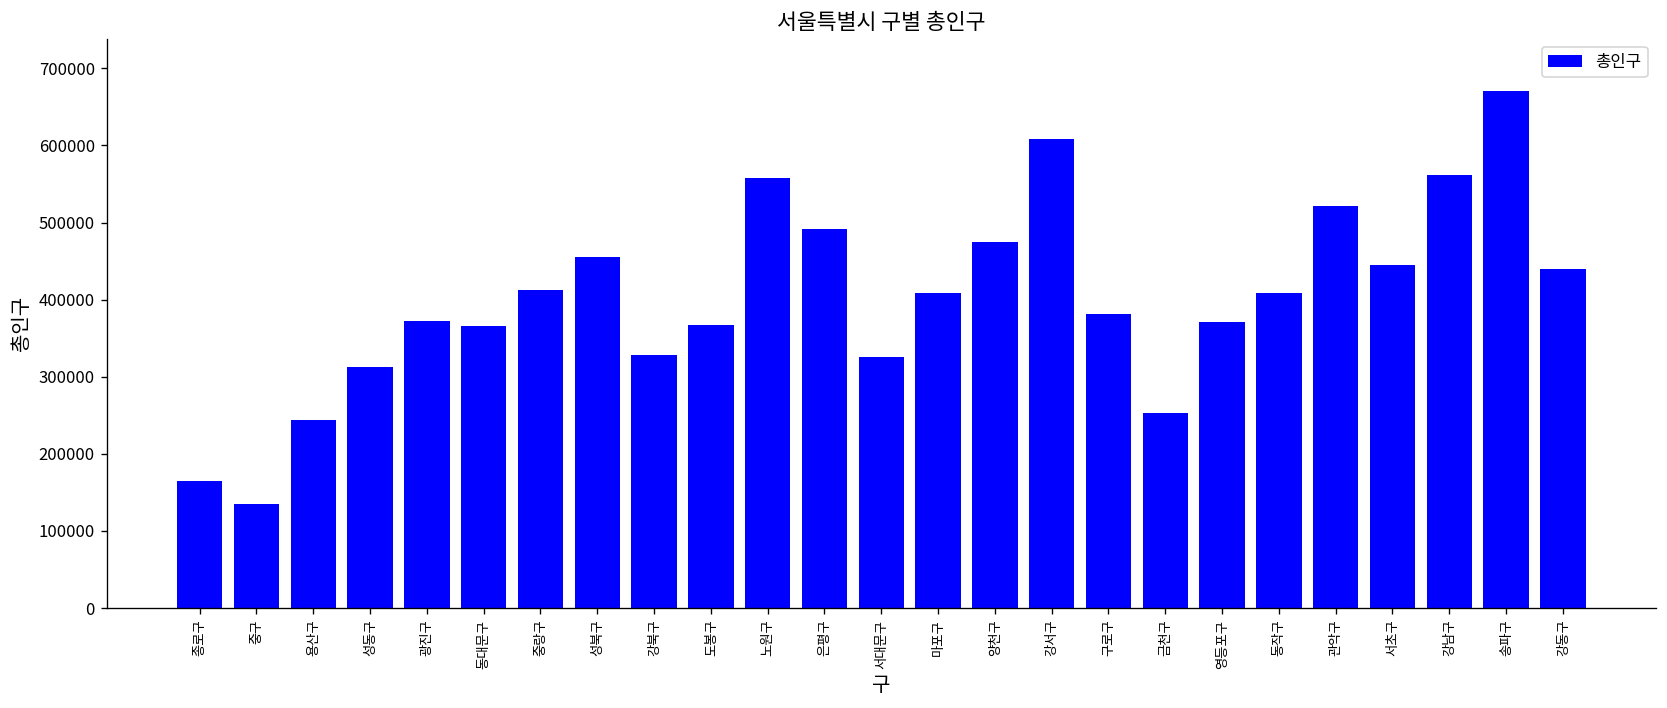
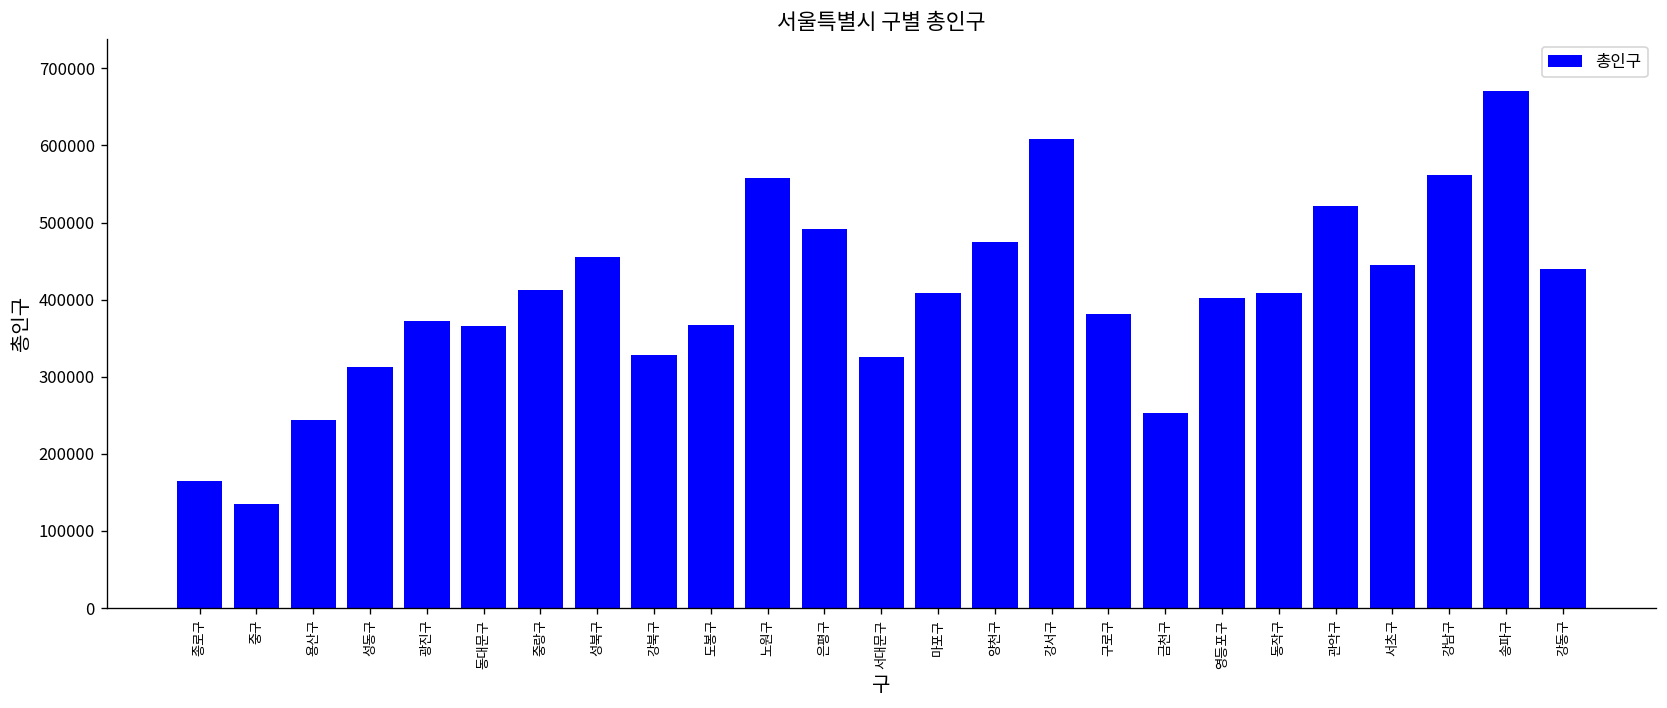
  {
    "종로구": 160000,
    "중구": 130000,
    "용산구": 240000,
    "성동구": 310000,
    "광진구": 370000,
    "동대문구": 370000,
    "중랑구": 410000,
    "성북구": 460000,
    "강북구": 330000,
    "도봉구": 370000,
    "노원구": 560000,
    "은평구": 490000,
    "서대문구": 330000,
    "마포구": 410000,
    "양천구": 480000,
    "강서구": 610000,
    "구로구": 380000,
    "금천구": 250000,
-   "영등포구": 370000,
+   "영등포구": 400000,
    "동작구": 410000,
    "관악구": 520000,
    "서초구": 450000,
    "강남구": 560000,
    "송파구": 670000,
    "강동구": 440000
  }
